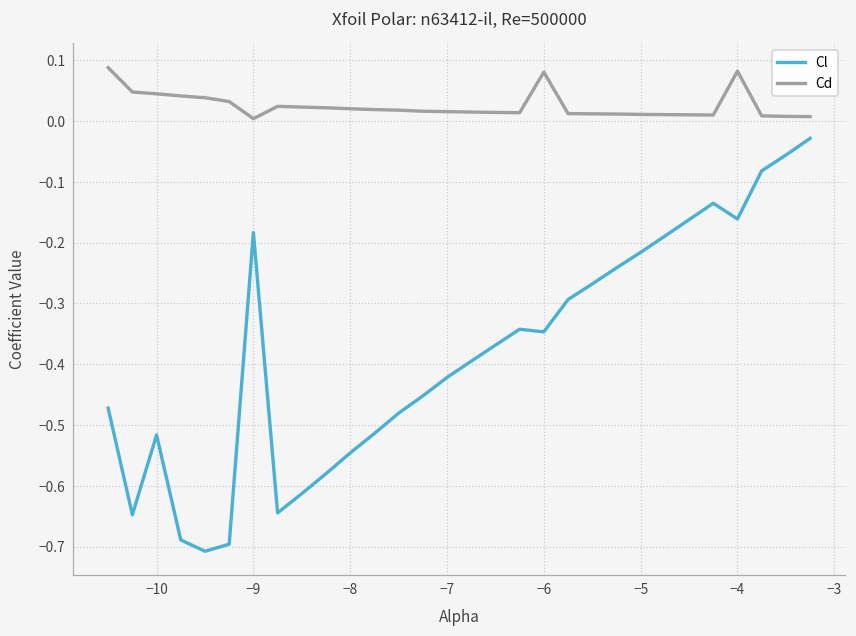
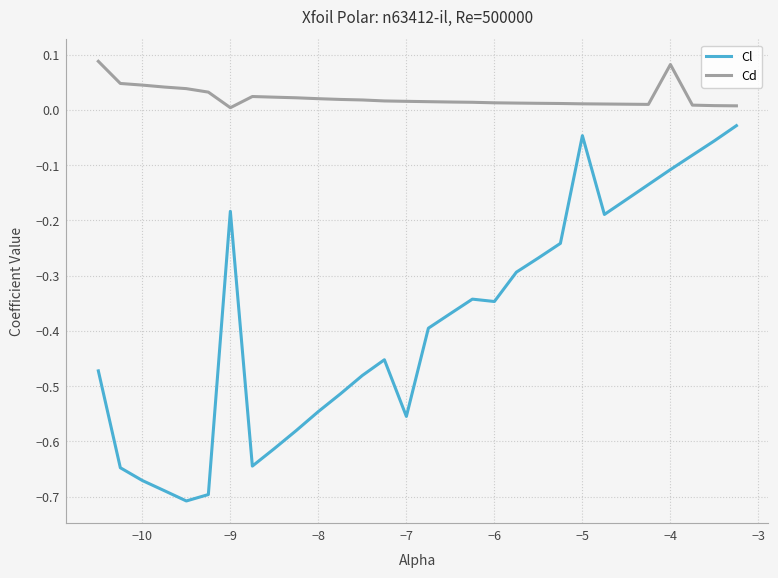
  {
    "Cl": {
-     "−10": -0.52,
+     "−10": -0.67,
      "−9": -0.18,
      "−8": -0.55,
-     "−7": -0.42,
+     "−7": -0.55,
      "−6": -0.35,
-     "−5": -0.22,
-     "−4": -0.16
+     "−5": -0.05,
+     "−4": -0.11
    },
    "Cd": {
      "−10": 0.04,
      "−9": 0.00,
      "−8": 0.02,
      "−7": 0.02,
-     "−6": 0.08,
+     "−6": 0.01,
      "−5": 0.01,
      "−4": 0.08
    }
  }
